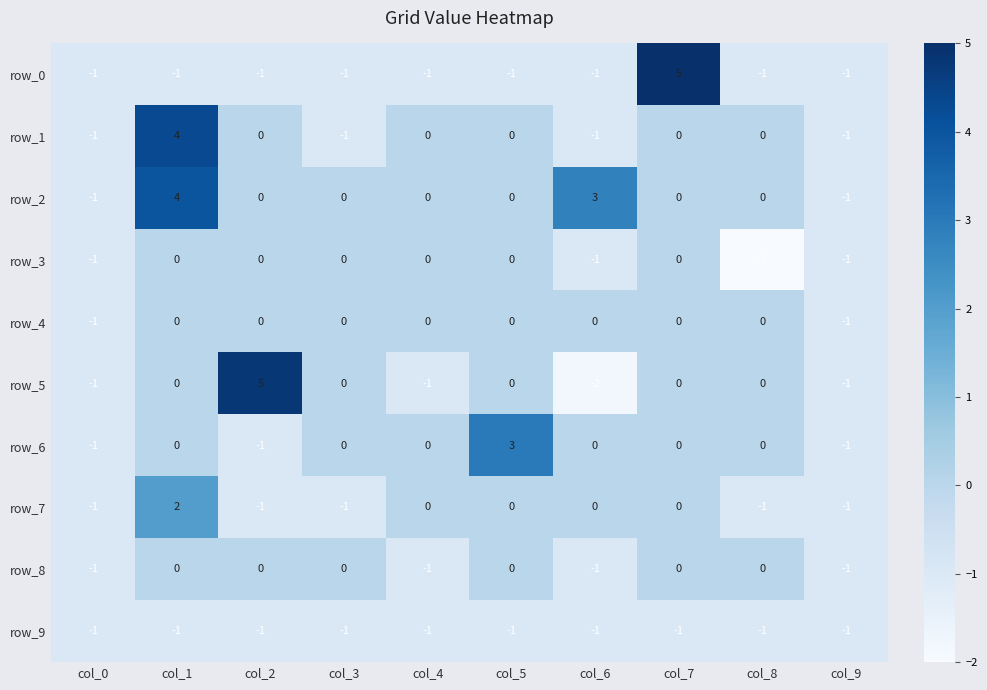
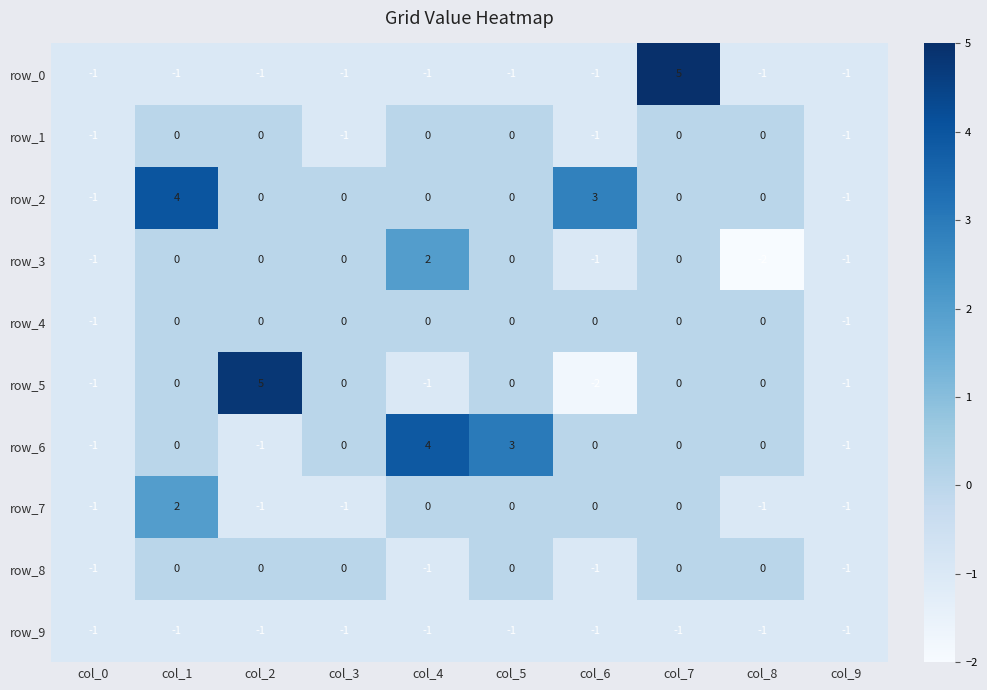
  {
    "row_0": {
      "col_7": 5
    },
    "row_1": {
-     "col_1": 4,
+     "col_1": 0,
      "col_2": 0,
      "col_4": 0,
      "col_5": 0,
      "col_7": 0,
      "col_8": 0
    },
    "row_2": {
      "col_1": 4,
      "col_2": 0,
      "col_3": 0,
      "col_4": 0,
      "col_5": 0,
      "col_6": 3,
      "col_7": 0,
      "col_8": 0
    },
    "row_3": {
      "col_1": 0,
      "col_2": 0,
      "col_3": 0,
-     "col_4": 0,
+     "col_4": 2,
      "col_5": 0,
      "col_7": 0
    },
    "row_4": {
      "col_1": 0,
      "col_2": 0,
      "col_3": 0,
      "col_4": 0,
      "col_5": 0,
      "col_6": 0,
      "col_7": 0,
      "col_8": 0
    },
    "row_5": {
      "col_1": 0,
      "col_2": 5,
      "col_3": 0,
      "col_5": 0,
      "col_7": 0,
      "col_8": 0
    },
    "row_6": {
      "col_1": 0,
      "col_3": 0,
-     "col_4": 0,
+     "col_4": 4,
      "col_5": 3,
      "col_6": 0,
      "col_7": 0,
      "col_8": 0
    },
    "row_7": {
      "col_1": 2,
      "col_4": 0,
      "col_5": 0,
      "col_6": 0,
      "col_7": 0
    },
    "row_8": {
      "col_1": 0,
      "col_2": 0,
      "col_3": 0,
      "col_5": 0,
      "col_7": 0,
      "col_8": 0
    }
  }
